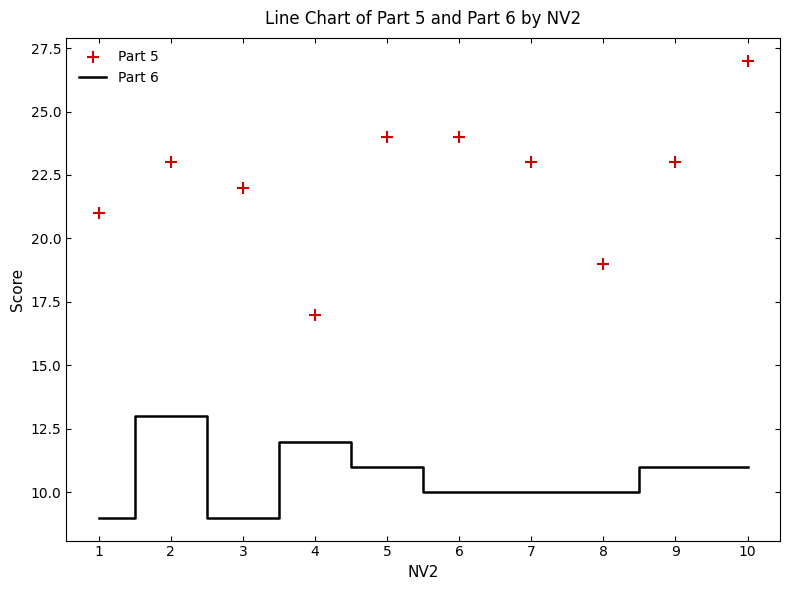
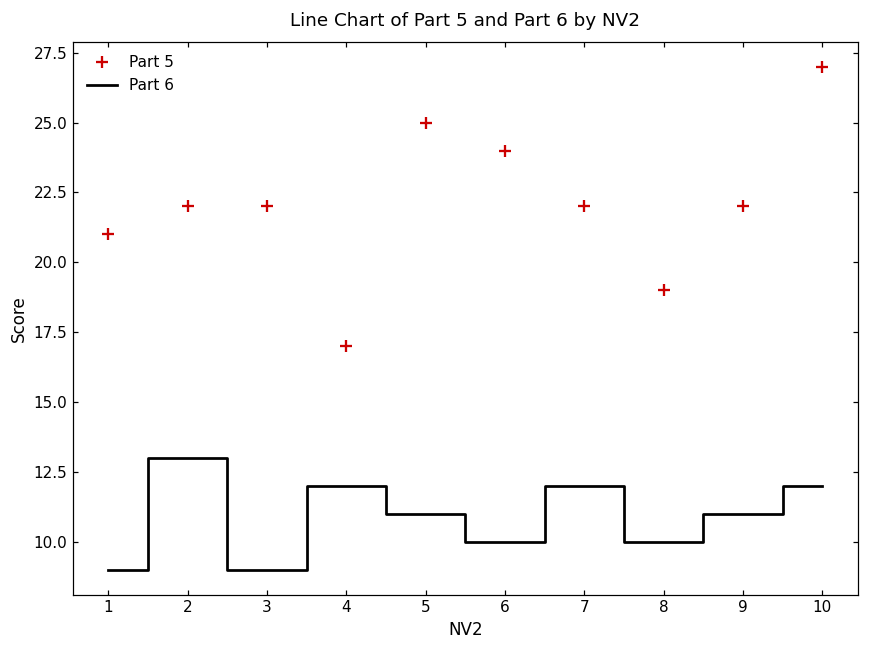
  {
    "Part 5": {
      "1": 21,
-     "2": 23,
+     "2": 22,
      "3": 22,
      "4": 17,
-     "5": 24,
+     "5": 25,
      "6": 24,
-     "7": 23,
+     "7": 22,
      "8": 19,
-     "9": 23,
+     "9": 22,
      "10": 27
    },
    "Part 6": {
      "1": 9,
      "2": 13,
      "3": 9,
      "4": 12,
      "5": 11,
      "6": 10,
-     "7": 10,
+     "7": 12,
      "8": 10,
      "9": 11,
-     "10": 11
+     "10": 12
    }
  }
